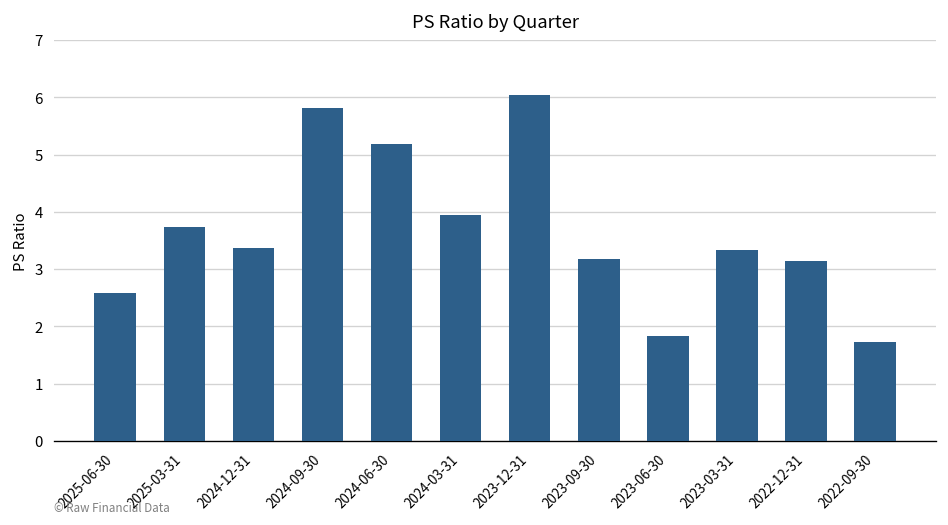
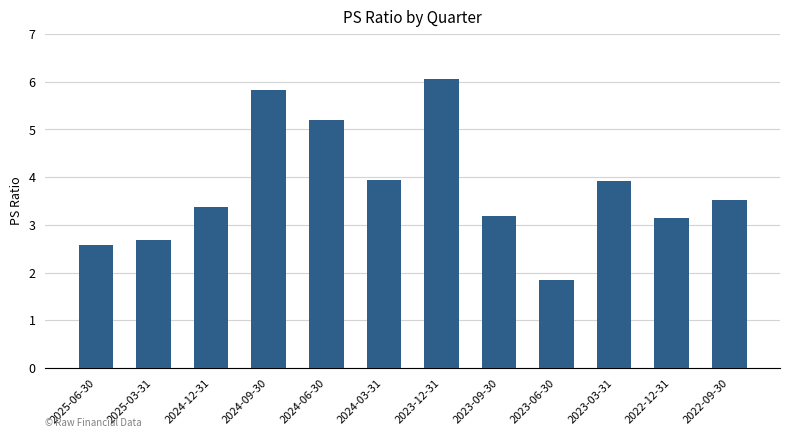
  {
    "2025-06-30": 2.6,
-   "2025-03-31": 3.7,
+   "2025-03-31": 2.7,
    "2024-12-31": 3.4,
    "2024-09-30": 5.8,
    "2024-06-30": 5.2,
    "2024-03-31": 3.9,
    "2023-12-31": 6.1,
    "2023-09-30": 3.2,
    "2023-06-30": 1.8,
-   "2023-03-31": 3.3,
+   "2023-03-31": 3.9,
    "2022-12-31": 3.1,
-   "2022-09-30": 1.7
+   "2022-09-30": 3.5
  }
